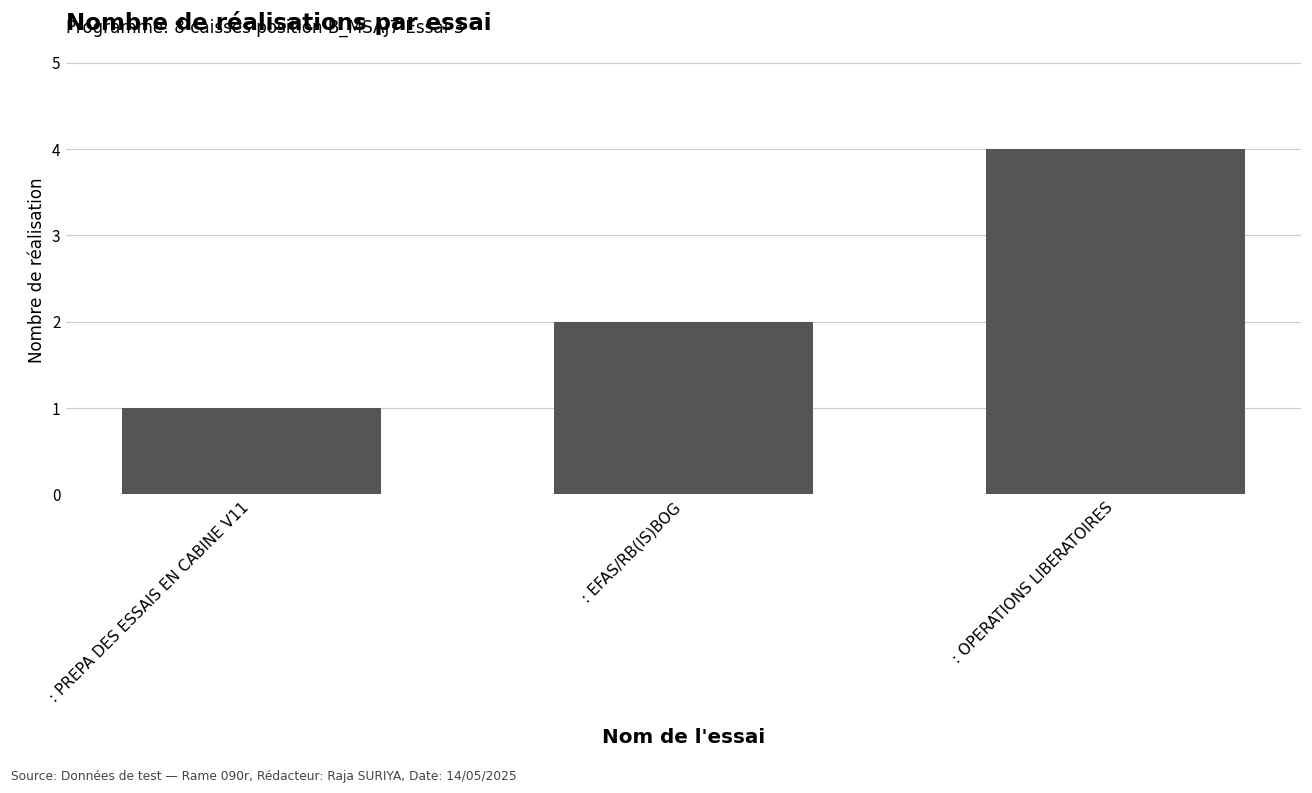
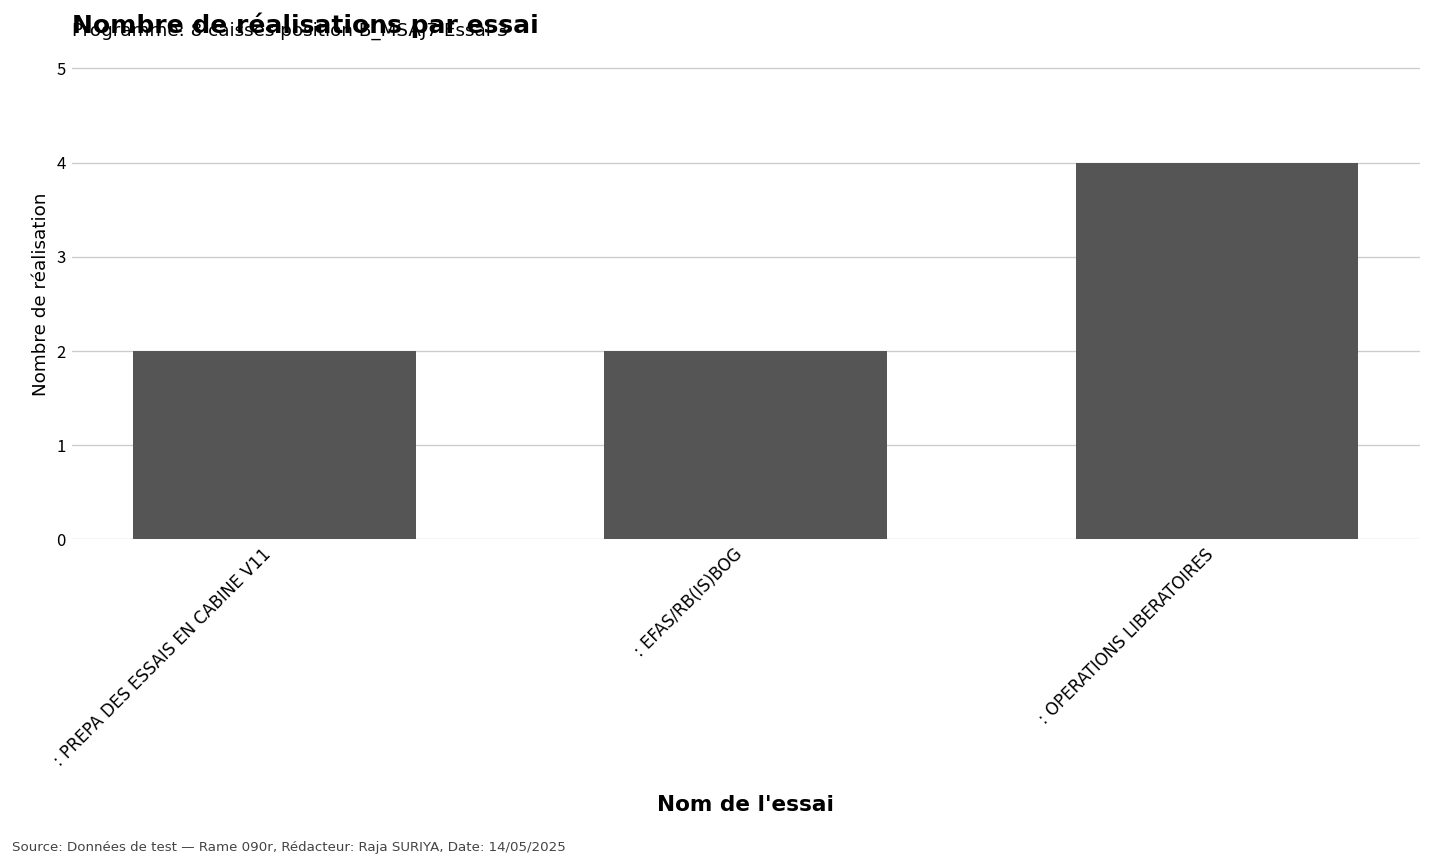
  {
-   ": PREPA DES ESSAIS EN CABINE V11": 1,
+   ": PREPA DES ESSAIS EN CABINE V11": 2,
    ": EFAS/RB(IS)BOG": 2,
    ": OPERATIONS LIBERATOIRES": 4
  }
